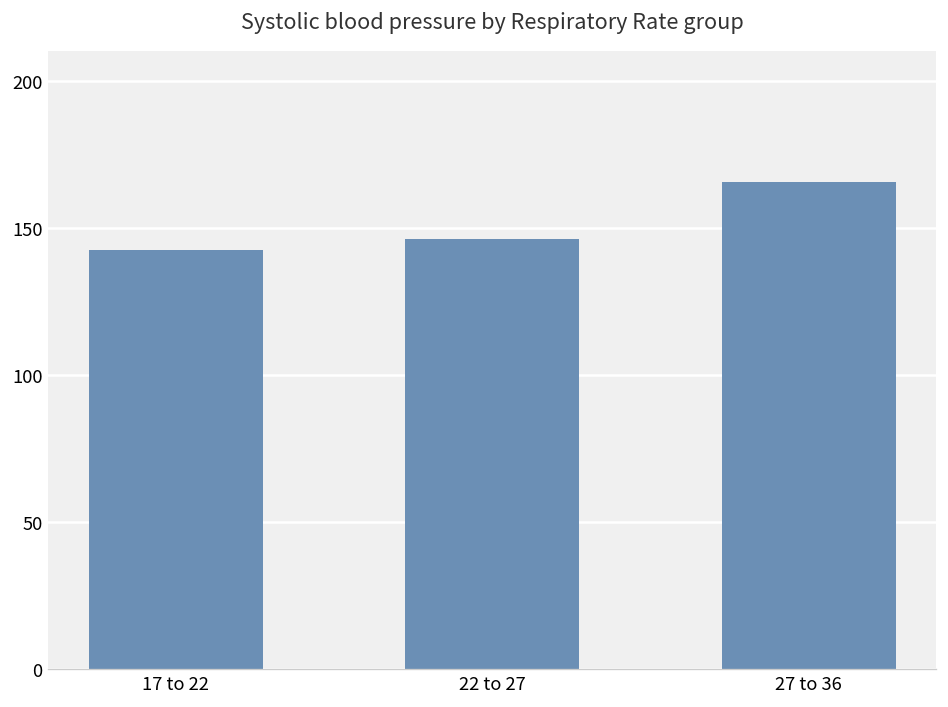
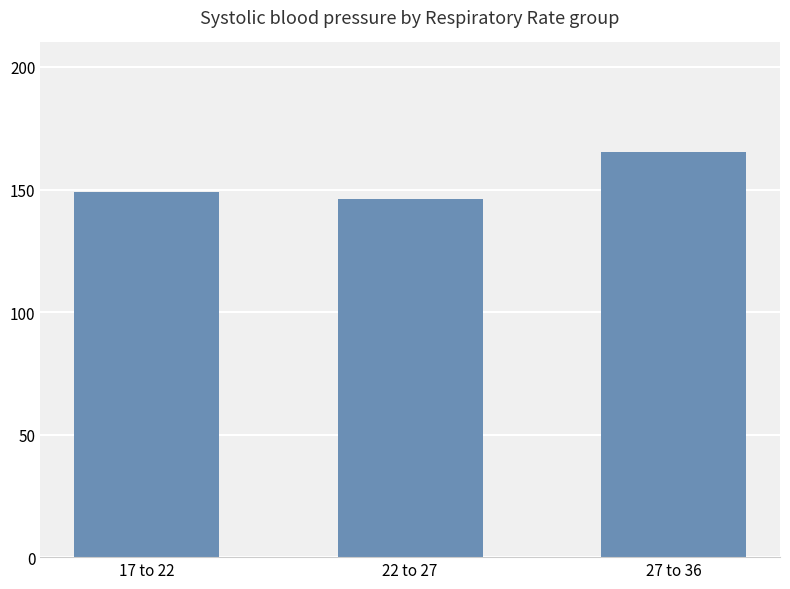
  {
-   "17 to 22": 143,
+   "17 to 22": 149,
    "22 to 27": 146,
    "27 to 36": 165
  }
